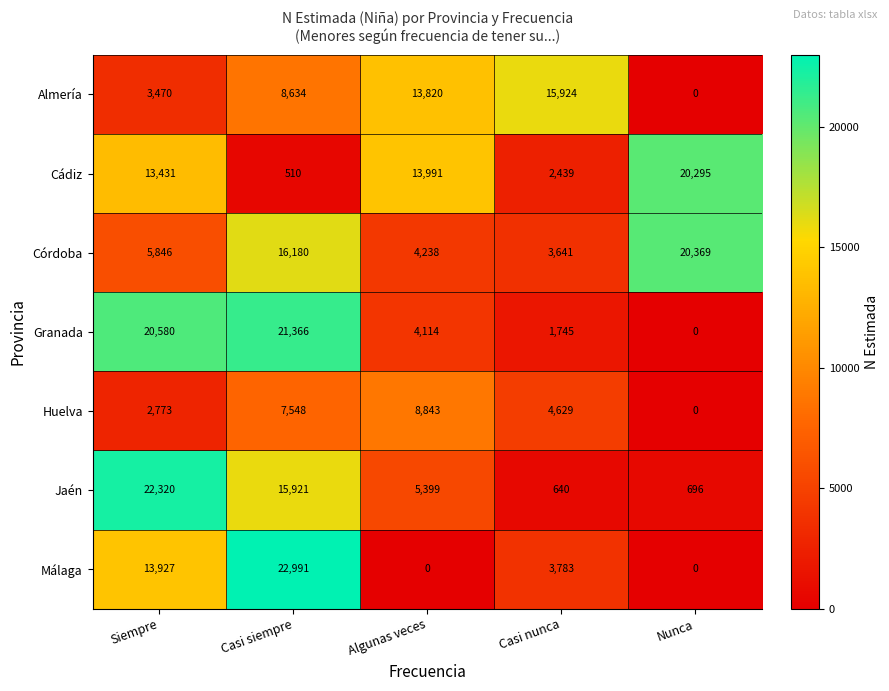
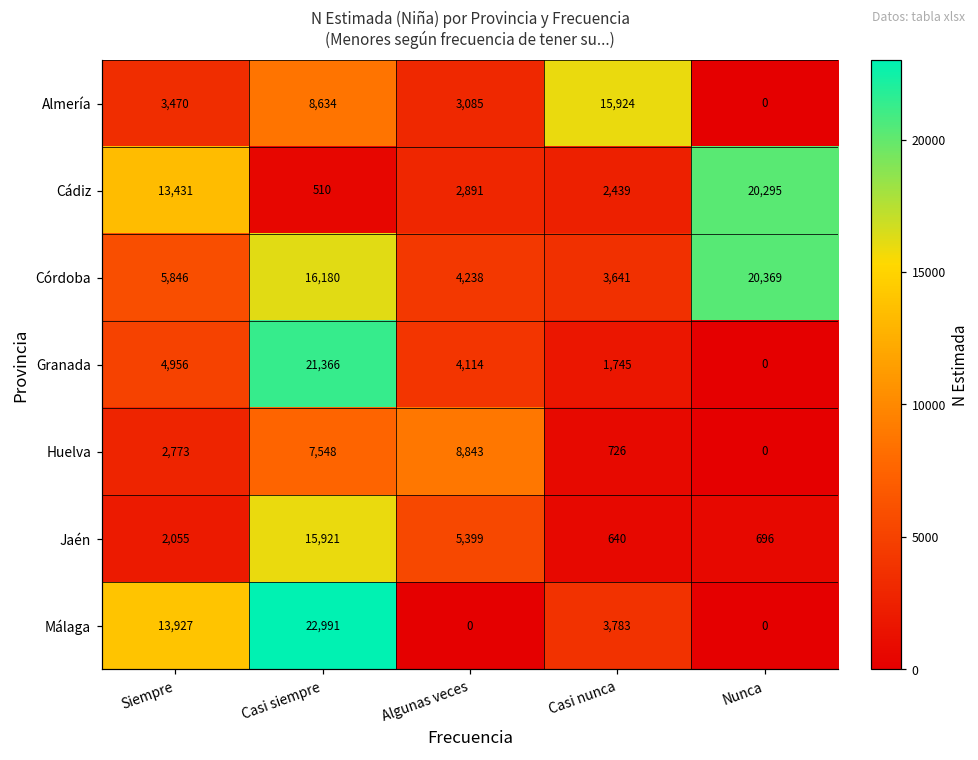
  {
    "Almería": {
      "Siempre": "3,470",
      "Casi siempre": "8,634",
-     "Algunas veces": "13,820",
+     "Algunas veces": "3,085",
      "Casi nunca": "15,924",
      "Nunca": "0"
    },
    "Cádiz": {
      "Siempre": "13,431",
      "Casi siempre": "510",
-     "Algunas veces": "13,991",
+     "Algunas veces": "2,891",
      "Casi nunca": "2,439",
      "Nunca": "20,295"
    },
    "Córdoba": {
      "Siempre": "5,846",
      "Casi siempre": "16,180",
      "Algunas veces": "4,238",
      "Casi nunca": "3,641",
      "Nunca": "20,369"
    },
    "Granada": {
-     "Siempre": "20,580",
+     "Siempre": "4,956",
      "Casi siempre": "21,366",
      "Algunas veces": "4,114",
      "Casi nunca": "1,745",
      "Nunca": "0"
    },
    "Huelva": {
      "Siempre": "2,773",
      "Casi siempre": "7,548",
      "Algunas veces": "8,843",
-     "Casi nunca": "4,629",
+     "Casi nunca": "726",
      "Nunca": "0"
    },
    "Jaén": {
-     "Siempre": "22,320",
+     "Siempre": "2,055",
      "Casi siempre": "15,921",
      "Algunas veces": "5,399",
      "Casi nunca": "640",
      "Nunca": "696"
    },
    "Málaga": {
      "Siempre": "13,927",
      "Casi siempre": "22,991",
      "Algunas veces": "0",
      "Casi nunca": "3,783",
      "Nunca": "0"
    }
  }
